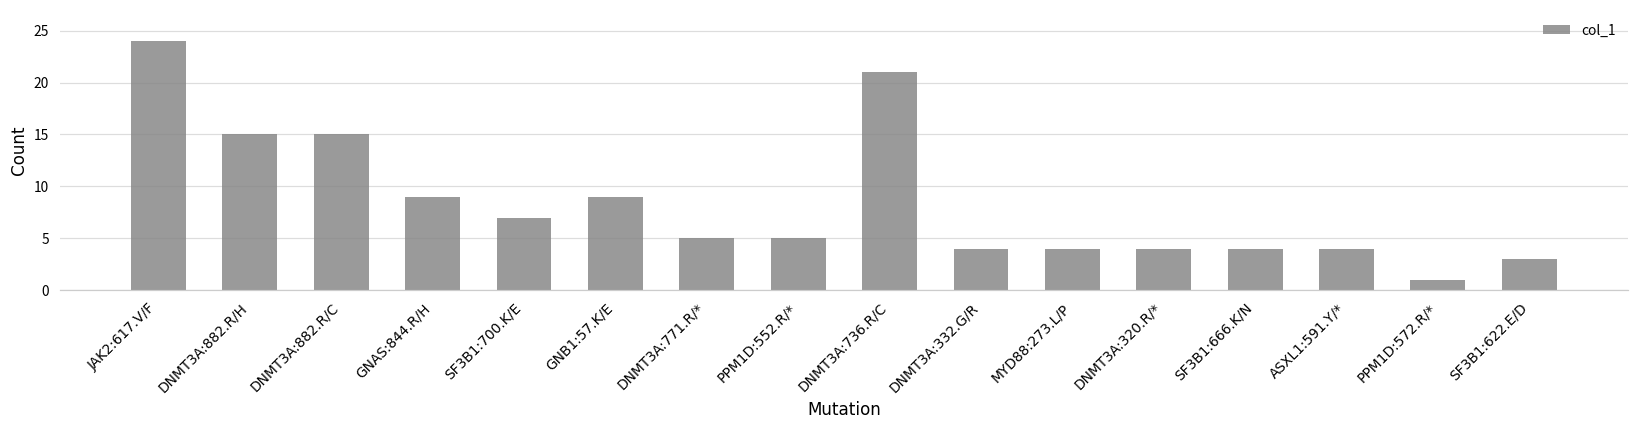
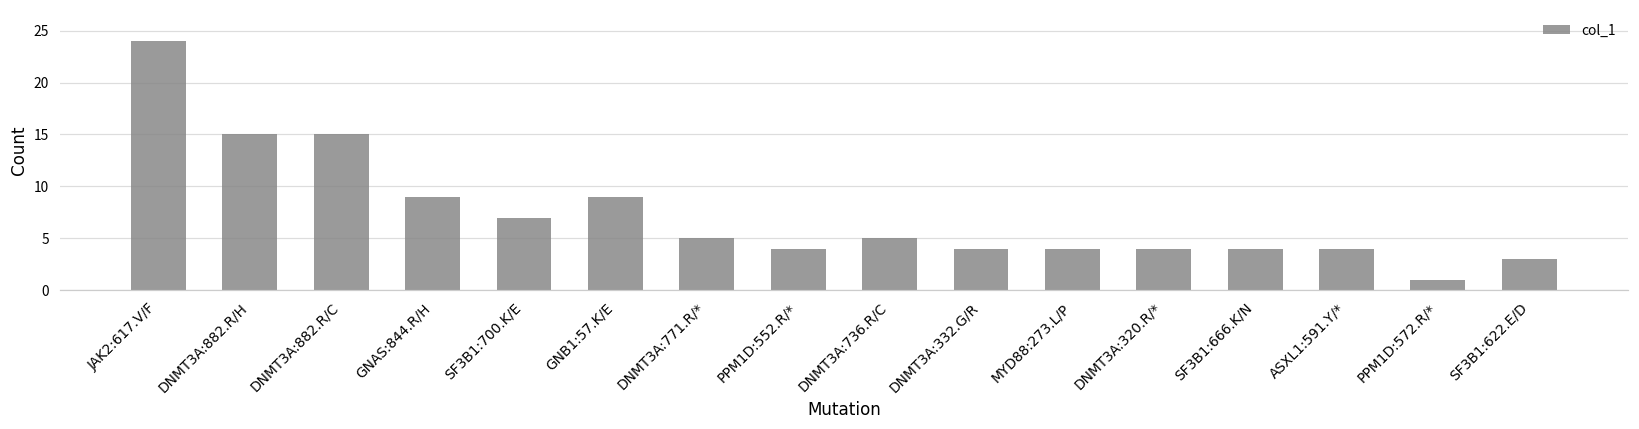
  {
    "JAK2:617.V/F": 24,
    "DNMT3A:882.R/H": 15,
    "DNMT3A:882.R/C": 15,
    "GNAS:844.R/H": 9,
    "SF3B1:700.K/E": 7,
    "GNB1:57.K/E": 9,
    "DNMT3A:771.R/*": 5,
-   "PPM1D:552.R/*": 5,
-   "DNMT3A:736.R/C": 21,
+   "PPM1D:552.R/*": 4,
+   "DNMT3A:736.R/C": 5,
    "DNMT3A:332.G/R": 4,
    "MYD88:273.L/P": 4,
    "DNMT3A:320.R/*": 4,
    "SF3B1:666.K/N": 4,
    "ASXL1:591.Y/*": 4,
    "PPM1D:572.R/*": 1,
    "SF3B1:622.E/D": 3
  }
